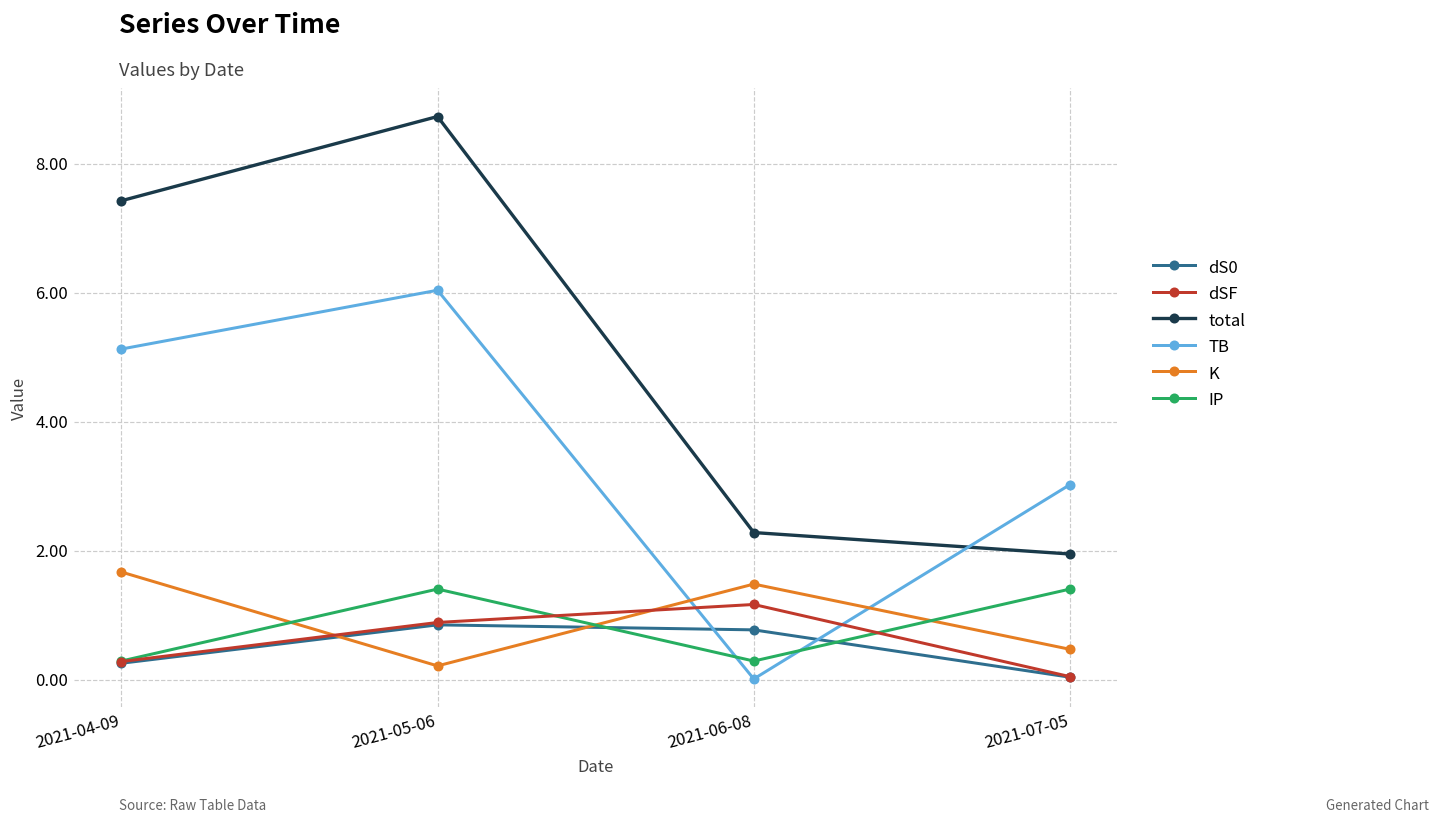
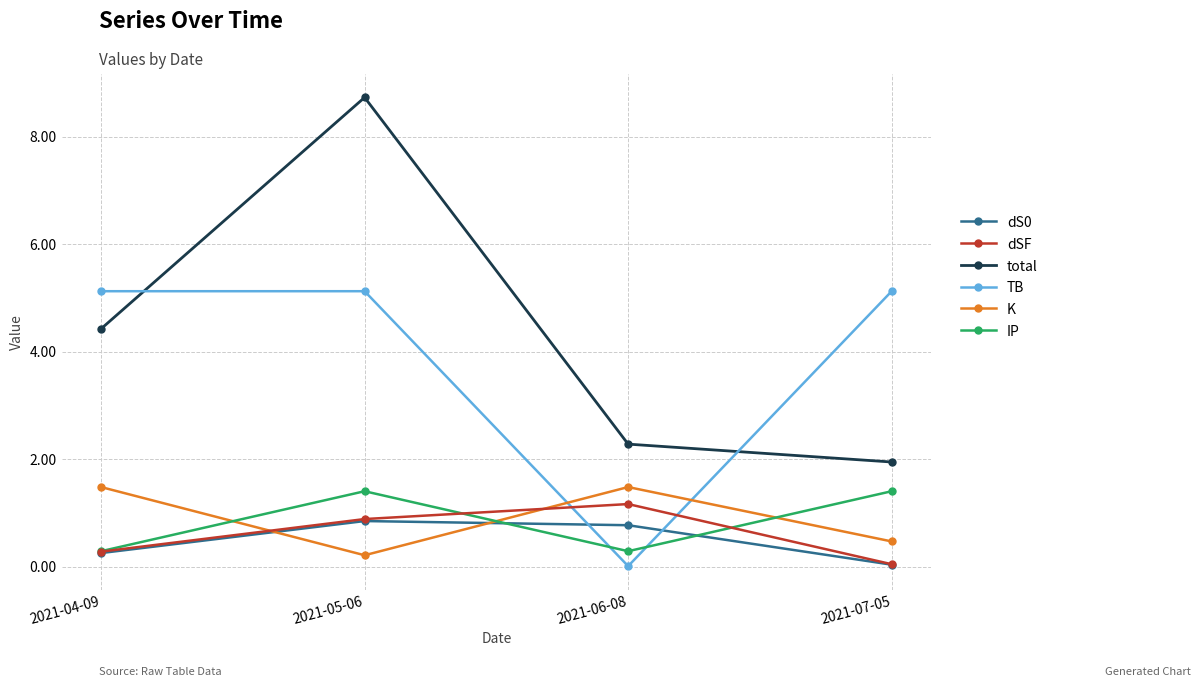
  {
    "dS0": {
      "2021-06-08": 0.8
    },
    "dSF": {
      "2021-06-08": 1.2
    },
    "total": {
-     "2021-04-09": 7.4,
+     "2021-04-09": 4.4,
      "2021-05-06": 8.7,
      "2021-06-08": 2.3,
      "2021-07-05": 1.9
    },
    "TB": {
      "2021-04-09": 5.1,
-     "2021-05-06": 6.0,
+     "2021-05-06": 5.1,
      "2021-06-08": 0.0,
-     "2021-07-05": 3.0
+     "2021-07-05": 5.1
    },
    "K": {
-     "2021-04-09": 1.7,
+     "2021-04-09": 1.5,
      "2021-05-06": 0.2,
      "2021-06-08": 1.5,
      "2021-07-05": 0.5
    },
    "IP": {
      "2021-05-06": 1.4,
      "2021-06-08": 0.3,
      "2021-07-05": 1.4
    }
  }
